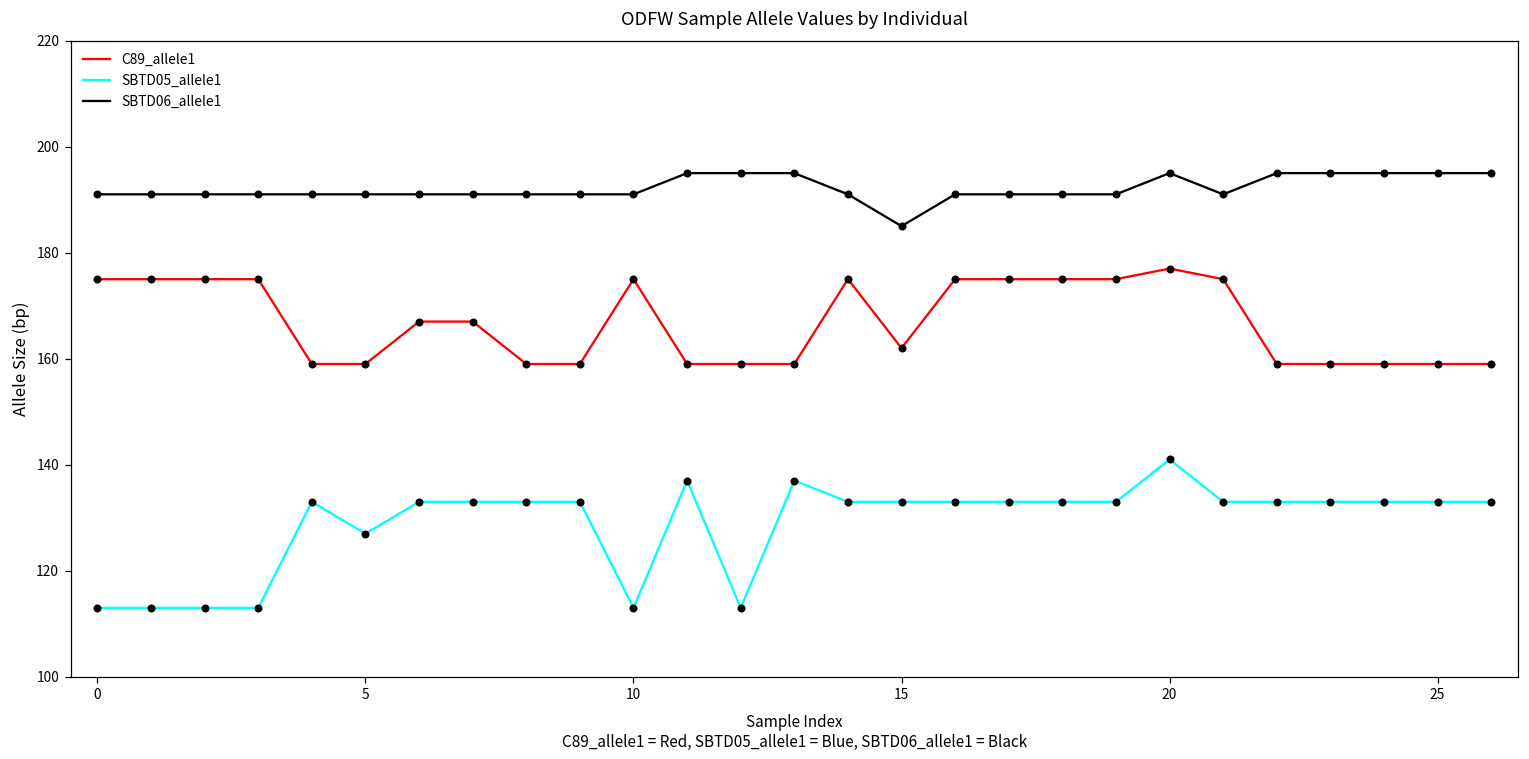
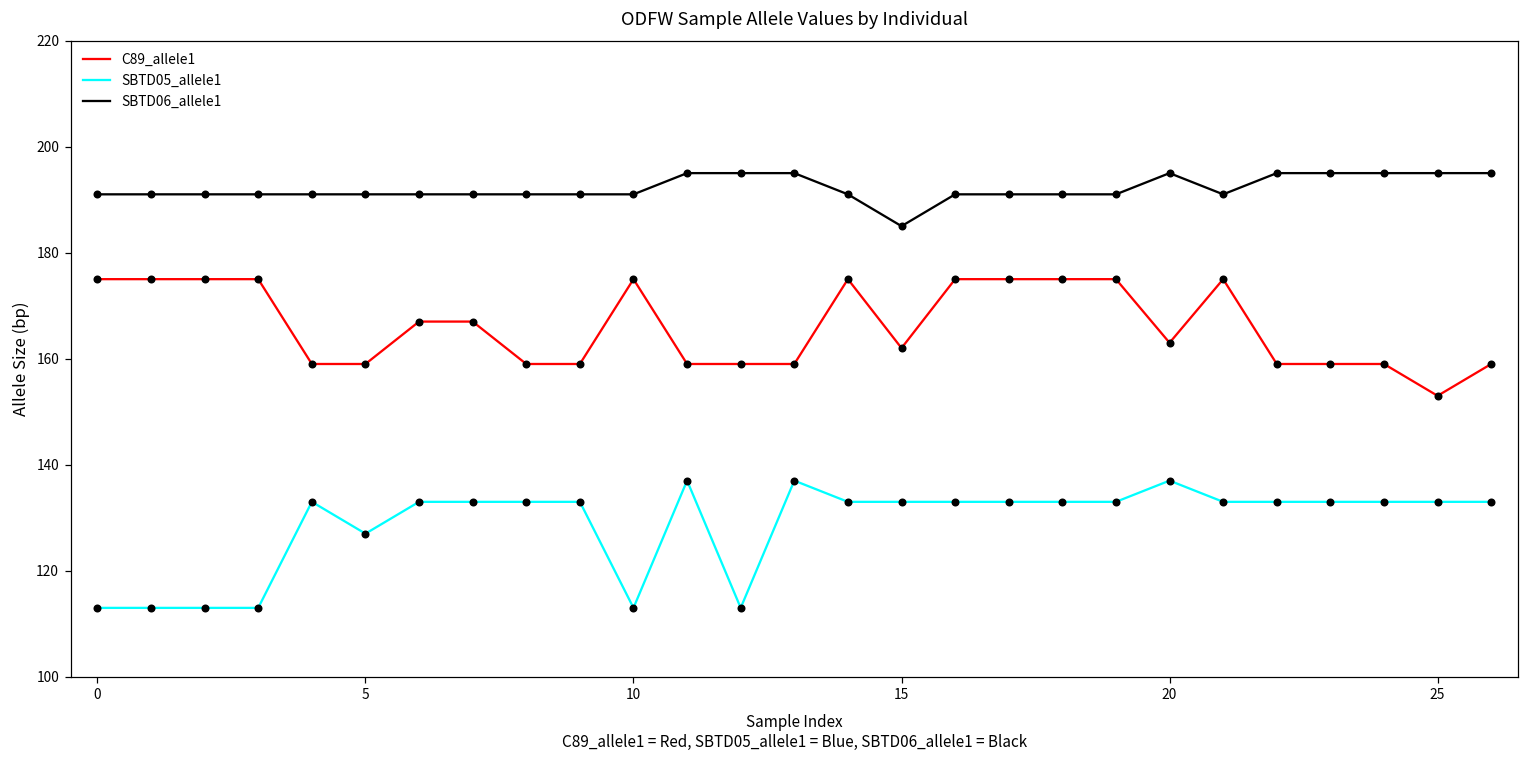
  {
    "C89_allele1": {
      "0": 175,
      "5": 159,
      "10": 175,
      "15": 162,
-     "20": 177,
-     "25": 159
+     "20": 163,
+     "25": 153
    },
    "SBTD05_allele1": {
      "0": 113,
      "5": 127,
      "10": 113,
      "15": 133,
-     "20": 141,
+     "20": 137,
      "25": 133
    },
    "SBTD06_allele1": {
      "0": 191,
      "5": 191,
      "10": 191,
      "15": 185,
      "20": 195,
      "25": 195
    }
  }
